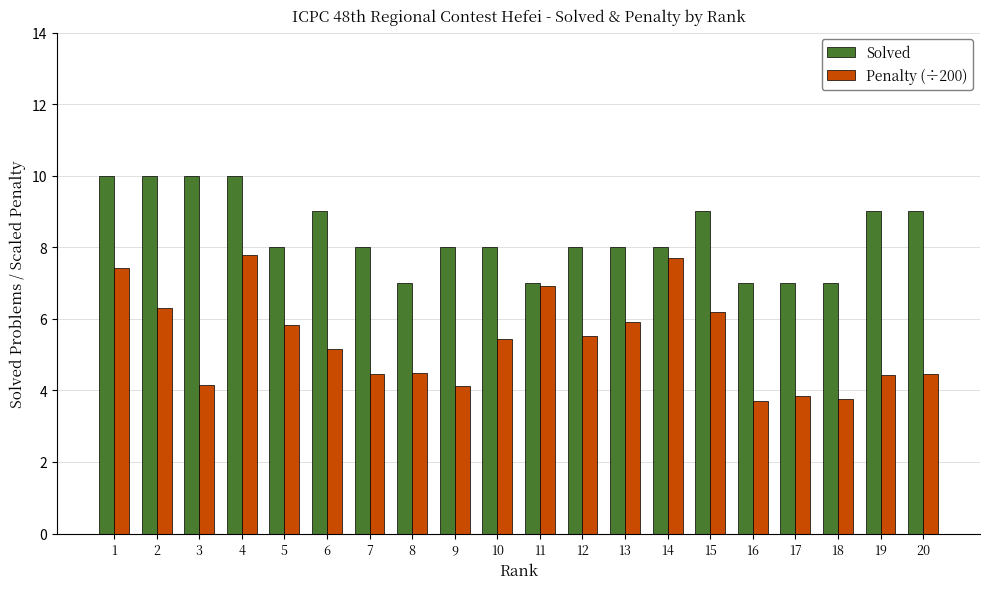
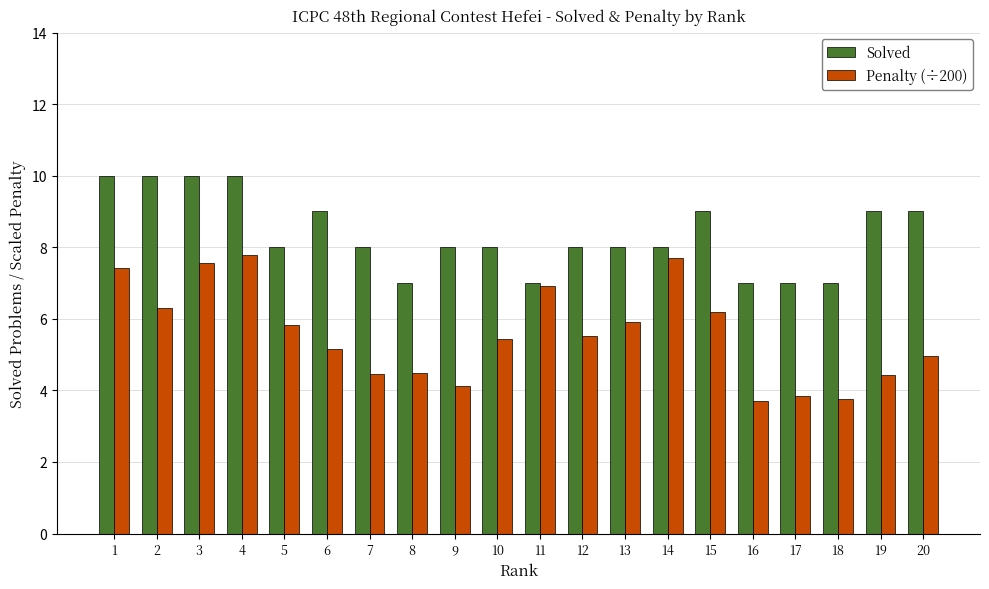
  {
    "Solved": {
      "1": 10.0,
      "2": 10.0,
      "3": 10.0,
      "4": 10.0,
      "5": 8.0,
      "6": 9.0,
      "7": 8.0,
      "8": 7.0,
      "9": 8.0,
      "10": 8.0,
      "11": 7.0,
      "12": 8.0,
      "13": 8.0,
      "14": 8.0,
      "15": 9.0,
      "16": 7.0,
      "17": 7.0,
      "18": 7.0,
      "19": 9.0,
      "20": 9.0
    },
    "Penalty (÷200)": {
      "1": 7.4,
      "2": 6.3,
-     "3": 4.2,
+     "3": 7.6,
      "4": 7.8,
      "5": 5.8,
      "6": 5.2,
      "7": 4.5,
      "8": 4.5,
      "9": 4.1,
      "10": 5.4,
      "11": 6.9,
      "12": 5.5,
      "13": 5.9,
      "14": 7.7,
      "15": 6.2,
      "16": 3.7,
      "17": 3.8,
      "18": 3.8,
      "19": 4.4,
-     "20": 4.5
+     "20": 5.0
    }
  }
